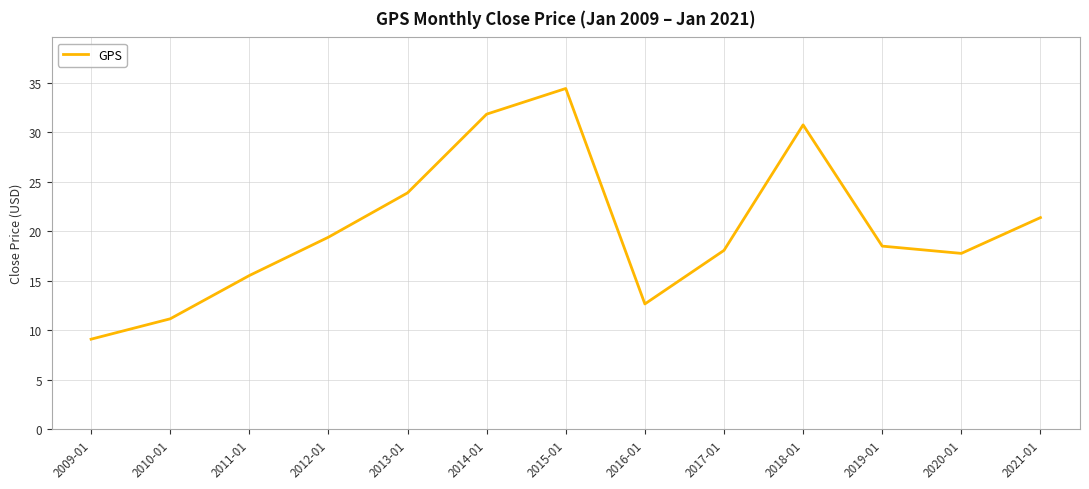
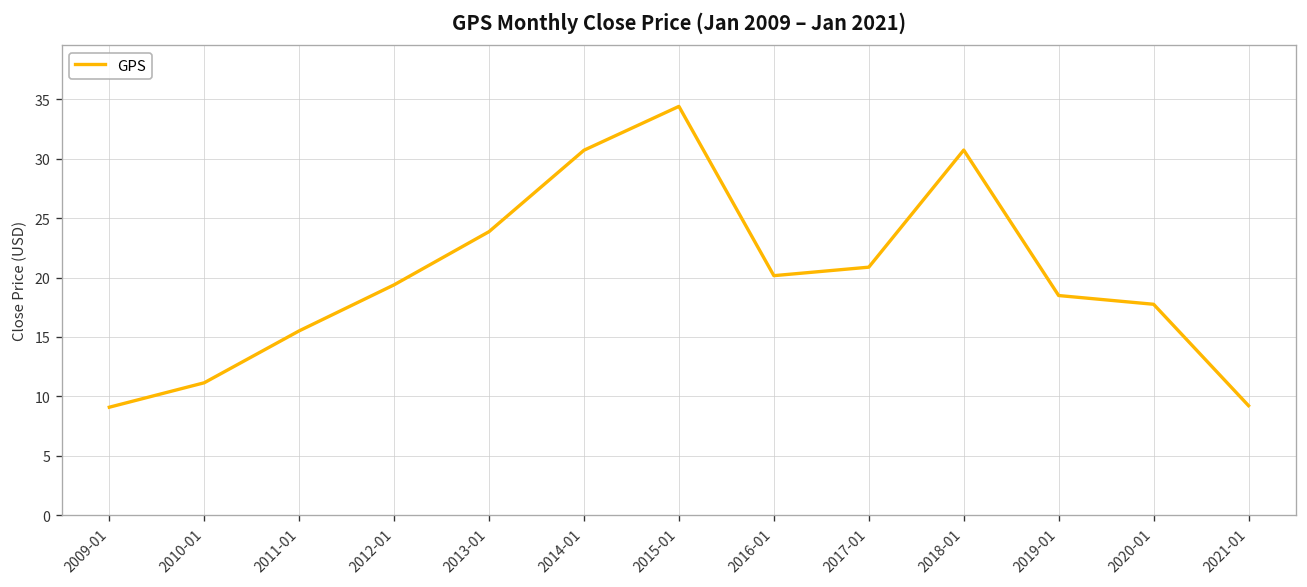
  {
    "2009-01": 9,
    "2010-01": 11,
    "2011-01": 16,
    "2012-01": 19,
    "2013-01": 24,
-   "2014-01": 32,
+   "2014-01": 31,
    "2015-01": 34,
-   "2016-01": 13,
-   "2017-01": 18,
+   "2016-01": 20,
+   "2017-01": 21,
    "2018-01": 31,
    "2019-01": 18,
    "2020-01": 18,
-   "2021-01": 21
+   "2021-01": 9
  }
